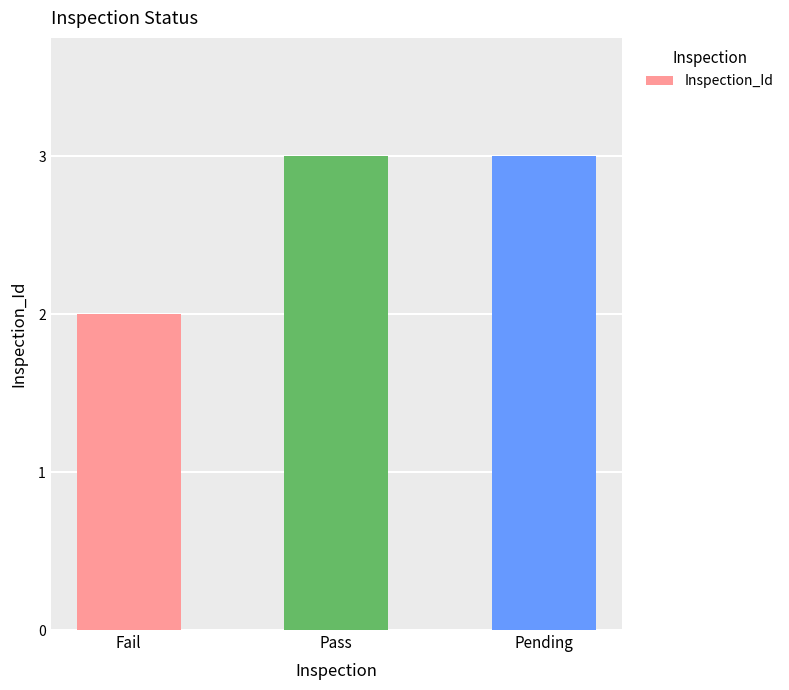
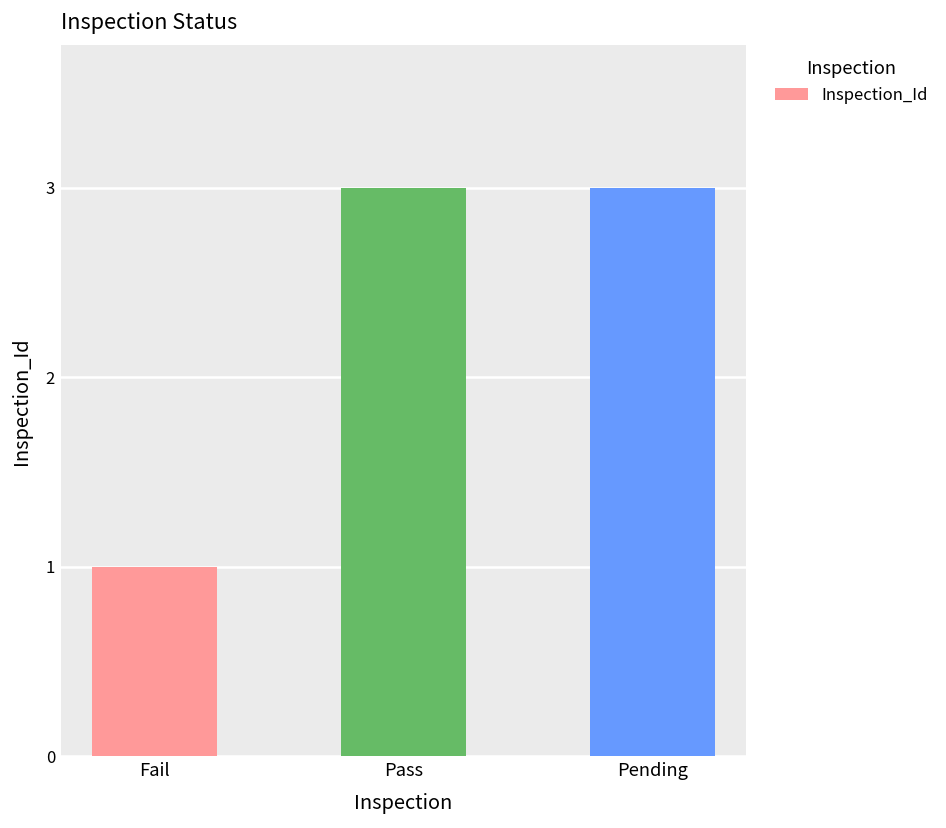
  {
-   "Fail": 2,
+   "Fail": 1,
    "Pass": 3,
    "Pending": 3
  }
